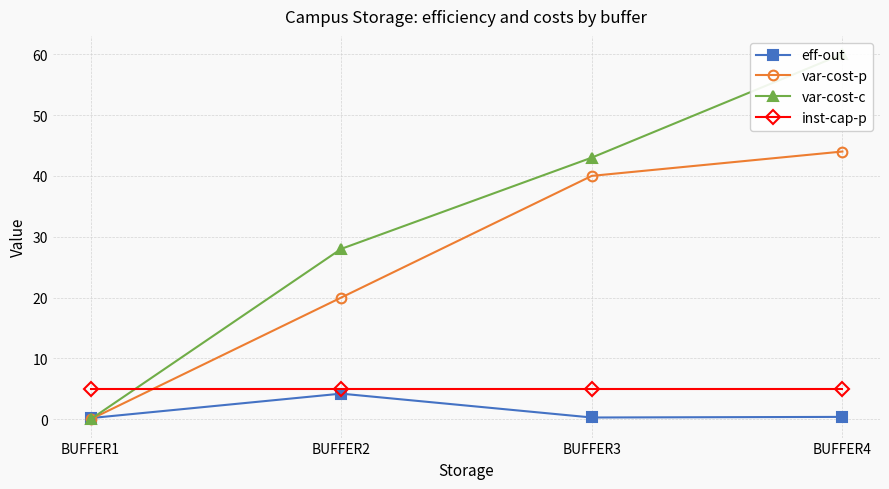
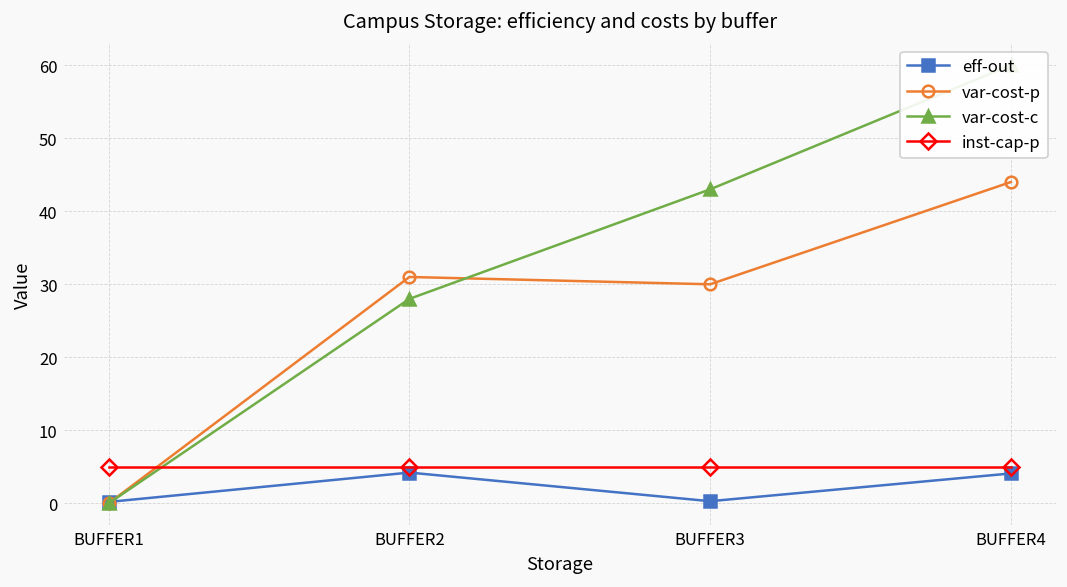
  {
    "eff-out": {
      "BUFFER2": 4,
      "BUFFER3": 0,
-     "BUFFER4": 0
+     "BUFFER4": 4
    },
    "var-cost-p": {
-     "BUFFER2": 20,
-     "BUFFER3": 40,
+     "BUFFER2": 31,
+     "BUFFER3": 30,
      "BUFFER4": 44
    },
    "var-cost-c": {
      "BUFFER2": 28,
      "BUFFER3": 43
    },
    "inst-cap-p": {
      "BUFFER1": 5,
      "BUFFER2": 5,
      "BUFFER3": 5,
      "BUFFER4": 5
    }
  }
